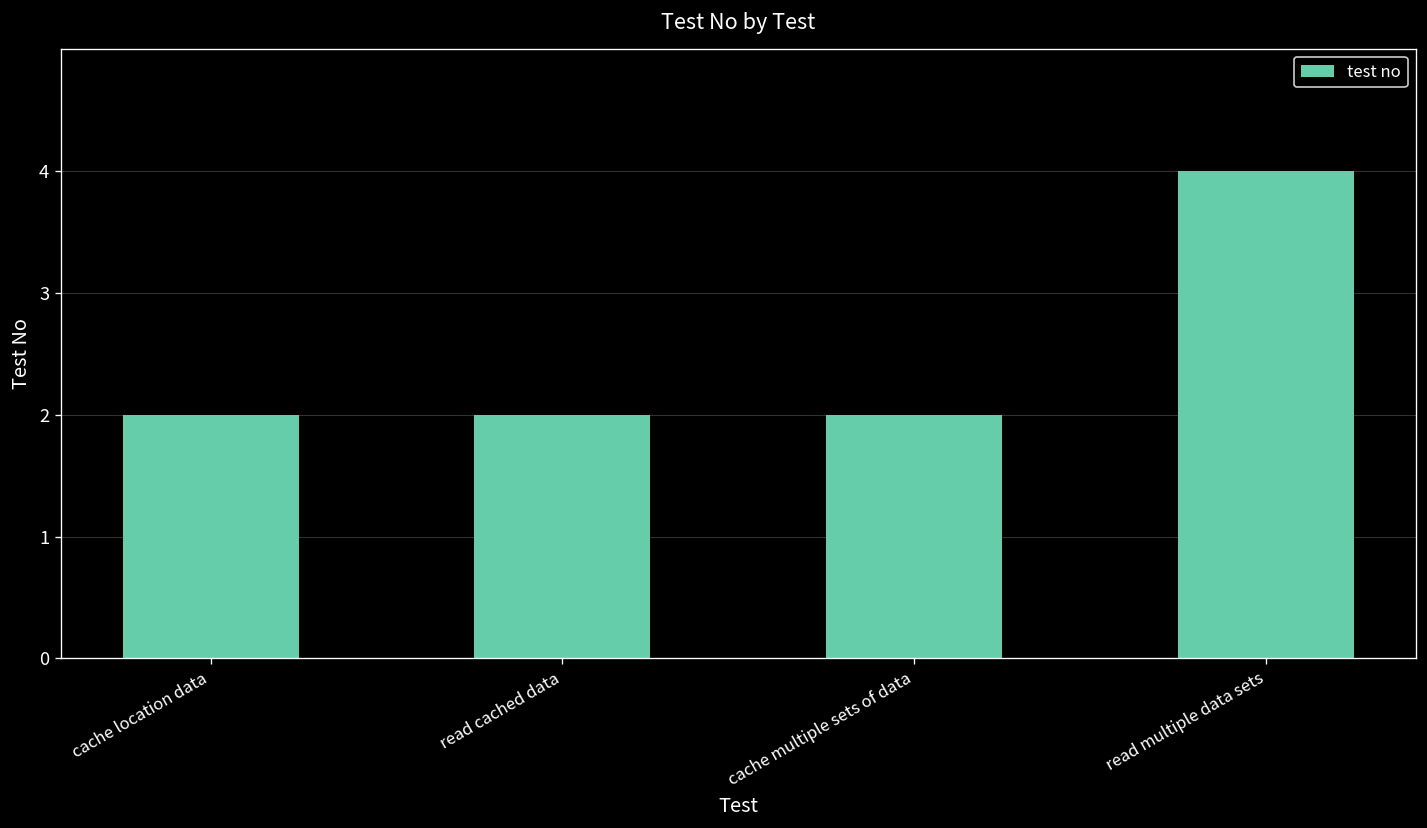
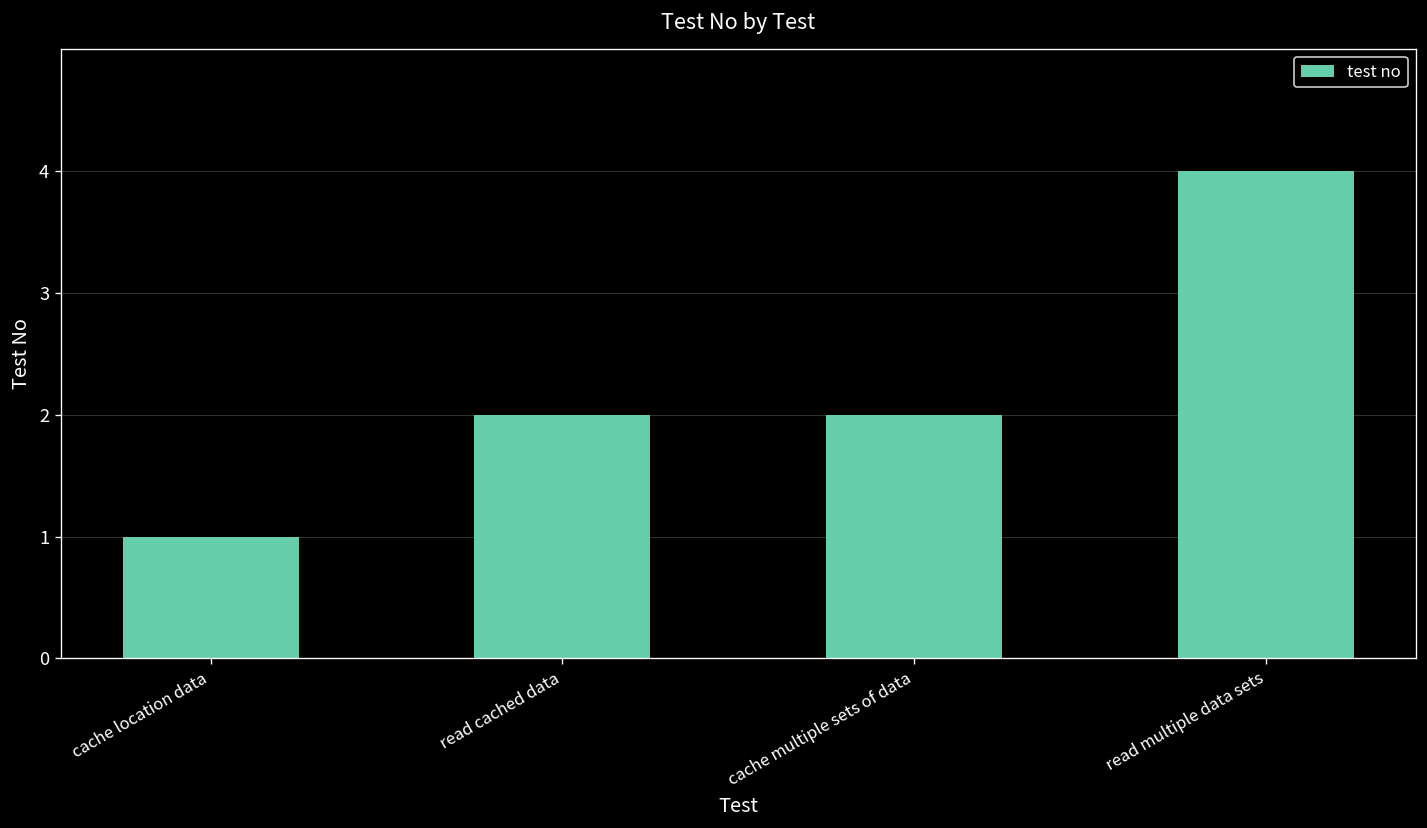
  {
-   "cache location data": 2,
+   "cache location data": 1,
    "read cached data": 2,
    "cache multiple sets of data": 2,
    "read multiple data sets": 4
  }
